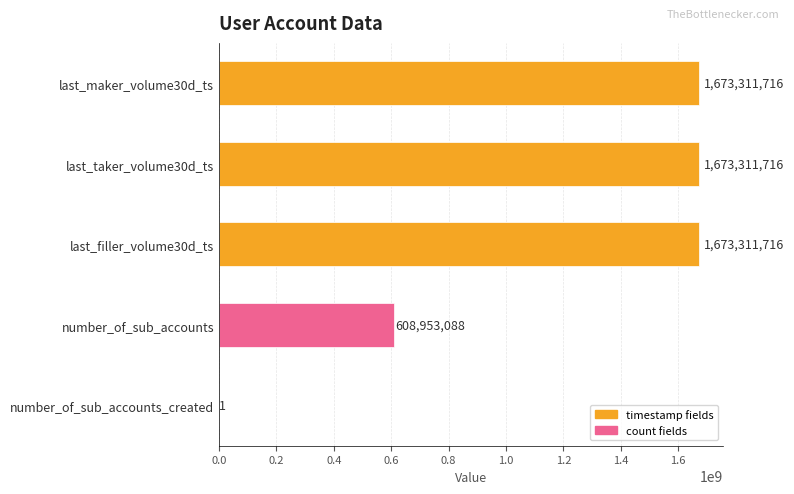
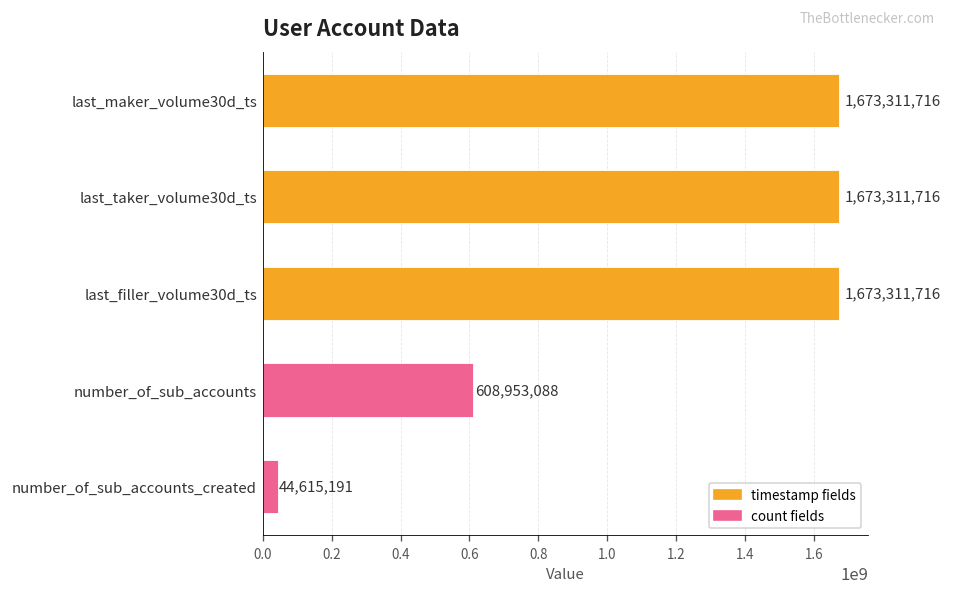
  {
    "last_maker_volume30d_ts": "1,673,311,716",
    "last_taker_volume30d_ts": "1,673,311,716",
    "last_filler_volume30d_ts": "1,673,311,716",
    "number_of_sub_accounts": "608,953,088",
-   "number_of_sub_accounts_created": "1"
+   "number_of_sub_accounts_created": "44,615,191"
  }
